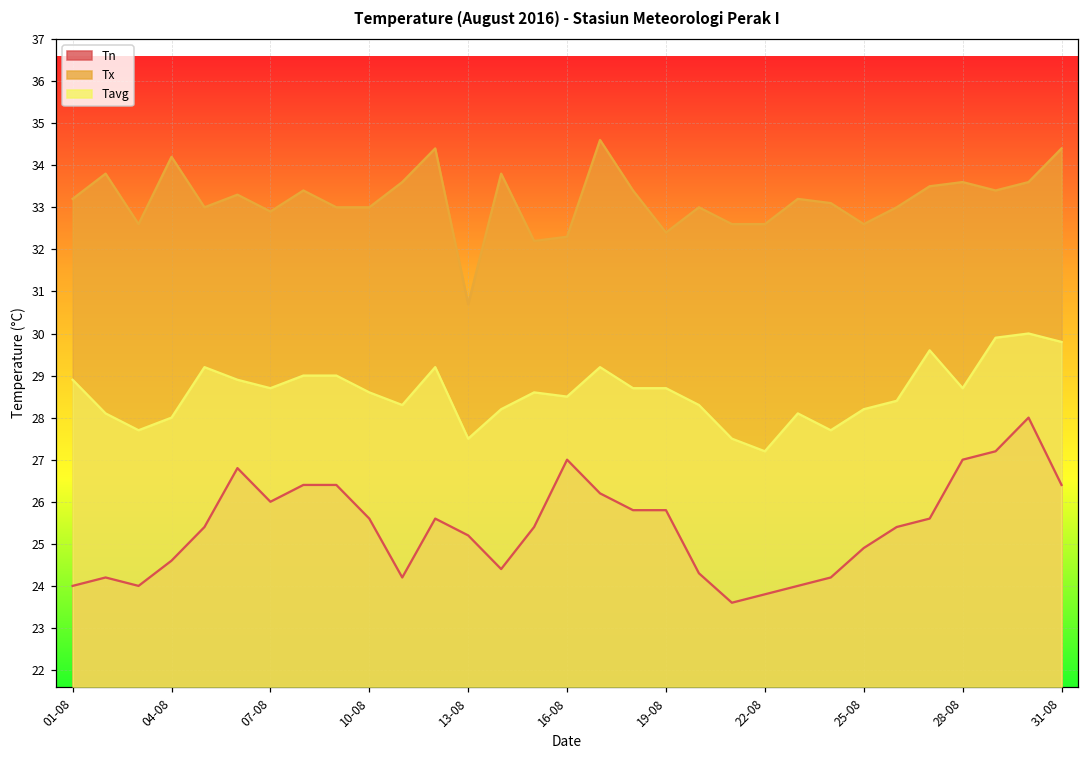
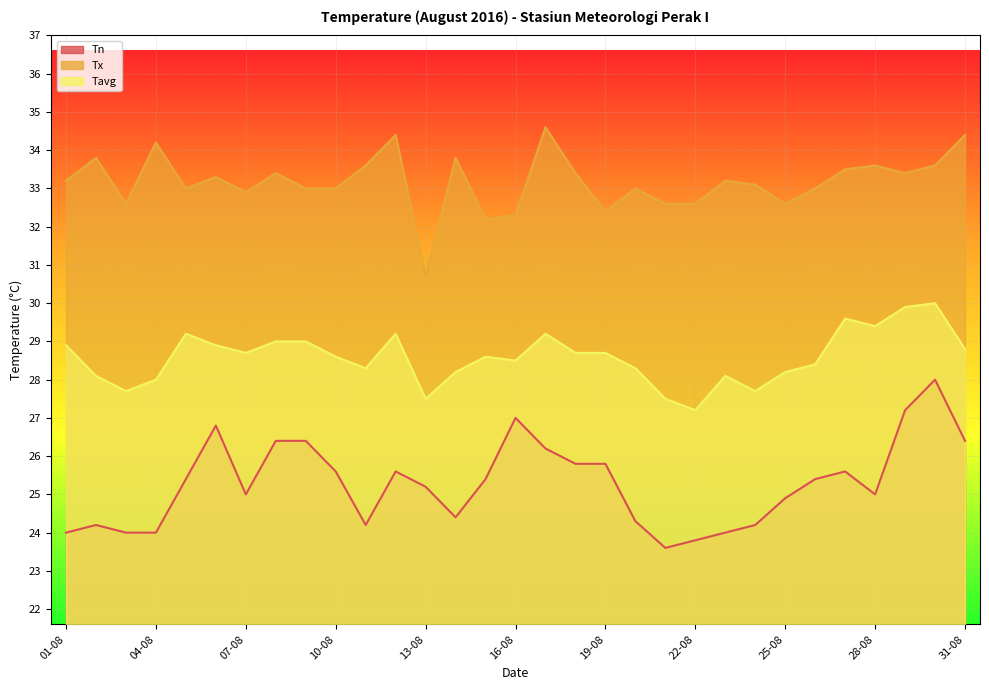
  {
    "Tn": {
      "01-08": 24.0,
-     "04-08": 24.6,
-     "07-08": 26,
+     "04-08": 24.0,
+     "07-08": 25,
      "10-08": 25.6,
      "13-08": 25.2,
      "16-08": 27.0,
      "19-08": 25.8,
      "22-08": 23.8,
      "25-08": 24.9,
-     "28-08": 27,
+     "28-08": 25,
      "31-08": 26.4
    },
    "Tx": {
      "01-08": 33.2,
      "04-08": 34.2,
      "07-08": 32.9,
      "10-08": 33.0,
      "13-08": 30.7,
      "16-08": 32.3,
      "19-08": 32.4,
      "22-08": 32.6,
      "25-08": 32.6,
      "28-08": 33.6,
      "31-08": 34.4
    },
    "Tavg": {
      "01-08": 28.9,
      "04-08": 28.0,
      "07-08": 28.7,
      "10-08": 28.6,
      "13-08": 27.5,
      "16-08": 28.5,
      "19-08": 28.7,
      "22-08": 27.2,
      "25-08": 28.2,
-     "28-08": 28.7,
-     "31-08": 29.8
+     "28-08": 29.4,
+     "31-08": 28.8
    }
  }
